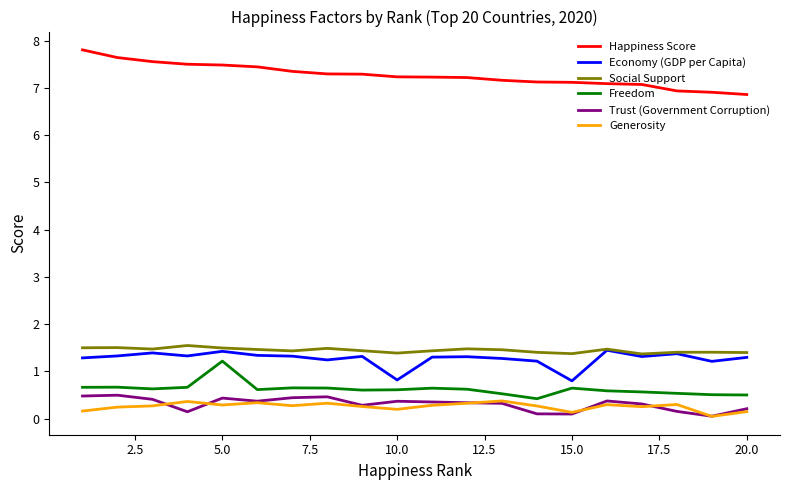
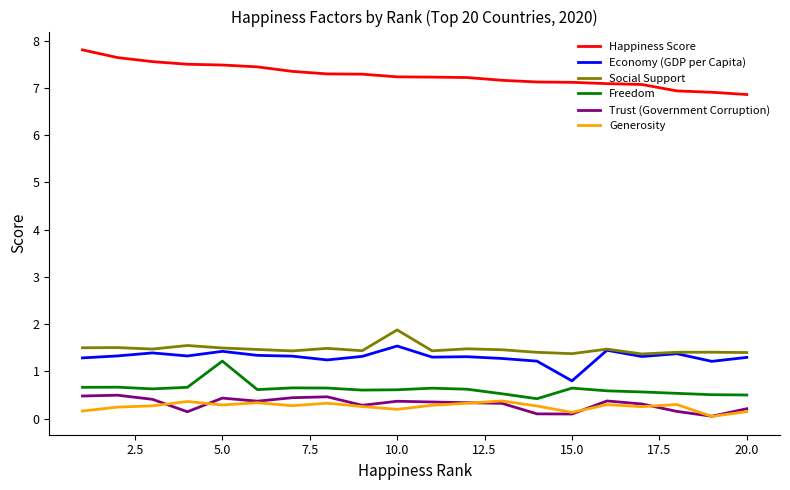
  {
    "Happiness Score": {
      "5.0": 7.5,
      "10.0": 7.2,
      "15.0": 7.1,
      "20.0": 6.9
    },
    "Economy (GDP per Capita)": {
      "5.0": 1.4,
-     "10.0": 0.8,
+     "10.0": 1.5,
      "15.0": 0.8,
      "20.0": 1.3
    },
    "Social Support": {
      "5.0": 1.5,
-     "10.0": 1.4,
+     "10.0": 1.9,
      "15.0": 1.4,
      "20.0": 1.4
    },
    "Freedom": {
      "5.0": 1.2,
      "10.0": 0.6,
      "15.0": 0.6,
      "20.0": 0.5
    },
    "Trust (Government Corruption)": {
      "5.0": 0.4,
      "10.0": 0.4,
      "20.0": 0.2
    },
    "Generosity": {
      "5.0": 0.3,
      "10.0": 0.2,
      "20.0": 0.1
    }
  }
